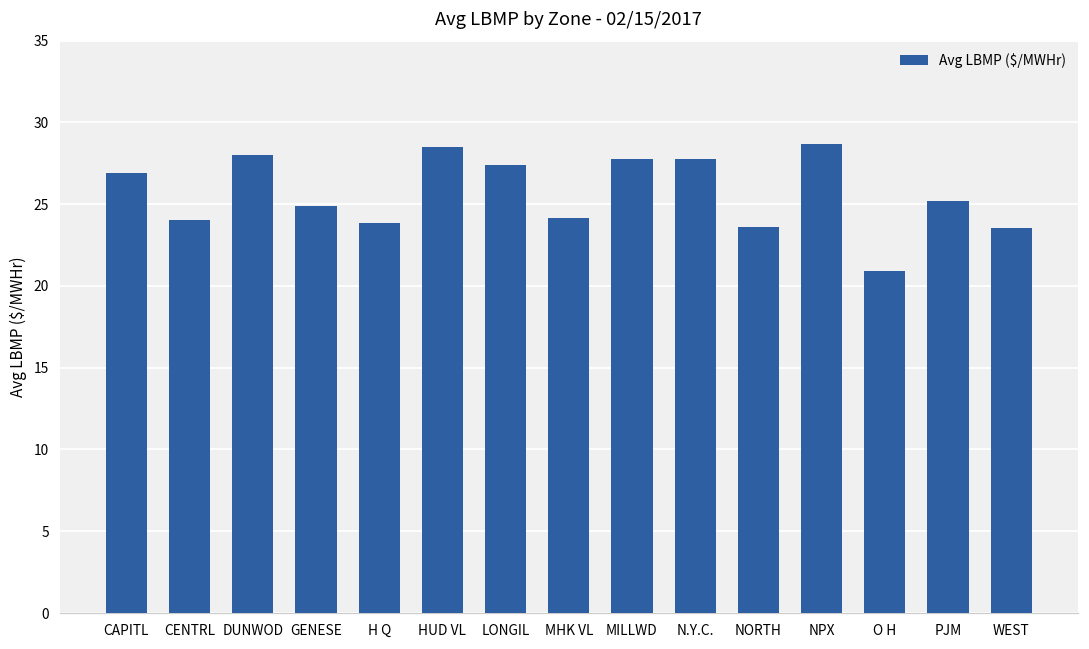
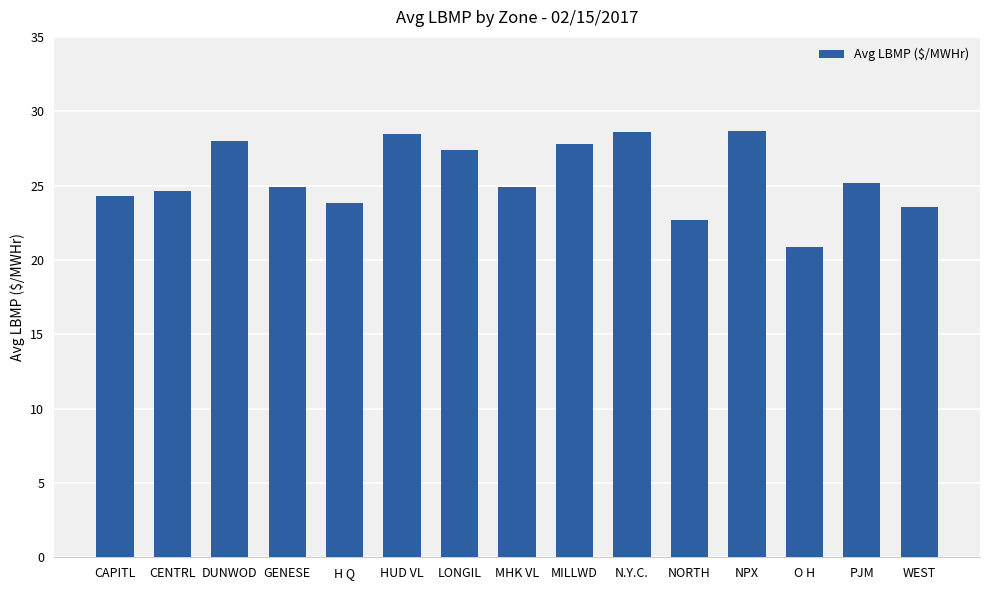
  {
-   "CAPITL": 26.9,
-   "CENTRL": 24.0,
+   "CAPITL": 24.3,
+   "CENTRL": 24.7,
    "DUNWOD": 28.0,
    "GENESE": 24.9,
    "H Q": 23.8,
    "HUD VL": 28.5,
    "LONGIL": 27.4,
-   "MHK VL": 24.2,
+   "MHK VL": 24.9,
    "MILLWD": 27.8,
-   "N.Y.C.": 27.8,
-   "NORTH": 23.6,
+   "N.Y.C.": 28.6,
+   "NORTH": 22.7,
    "NPX": 28.7,
    "O H": 20.9,
    "PJM": 25.2,
    "WEST": 23.5
  }
